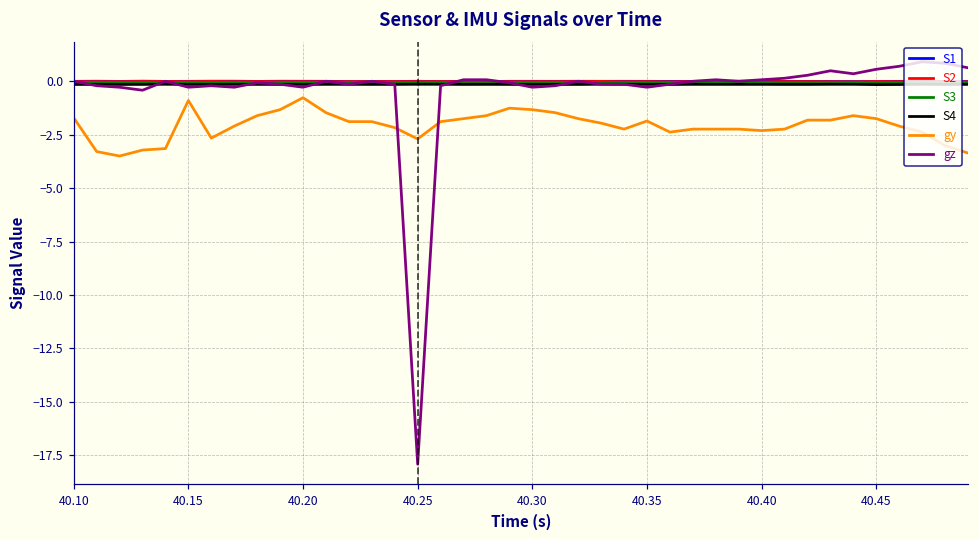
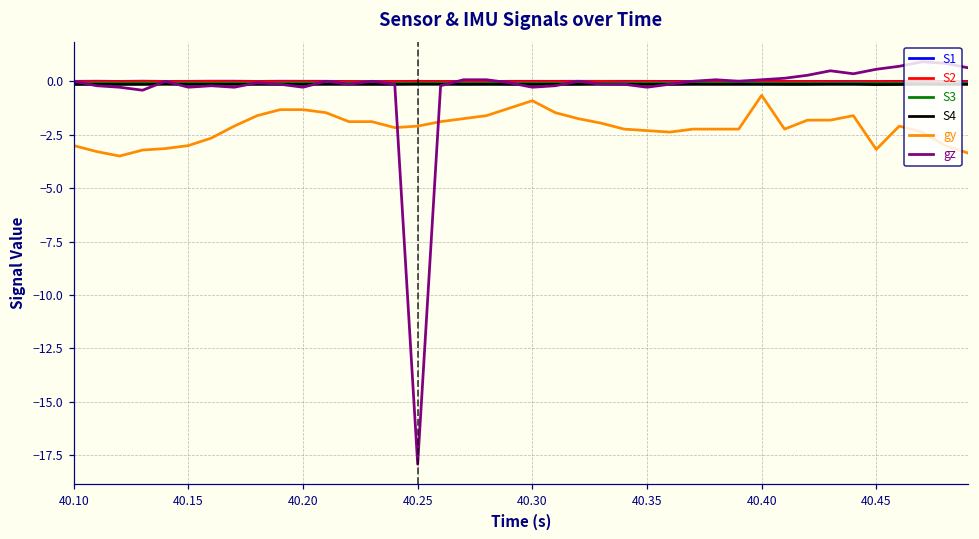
  {
    "gy": {
-     "40.10": -1.7,
-     "40.15": -0.9,
-     "40.20": -0.8,
-     "40.25": -2.7,
-     "40.30": -1.3,
-     "40.35": -1.9,
-     "40.40": -2.3,
-     "40.45": -1.8
+     "40.10": -3.0,
+     "40.15": -3.0,
+     "40.20": -1.3,
+     "40.25": -2.1,
+     "40.30": -0.9,
+     "40.35": -2.3,
+     "40.40": -0.7,
+     "40.45": -3.2
    },
    "gz": {
      "40.15": -0.3,
      "40.20": -0.3,
      "40.25": -17.9,
      "40.35": -0.3,
      "40.45": 0.6
    }
  }
